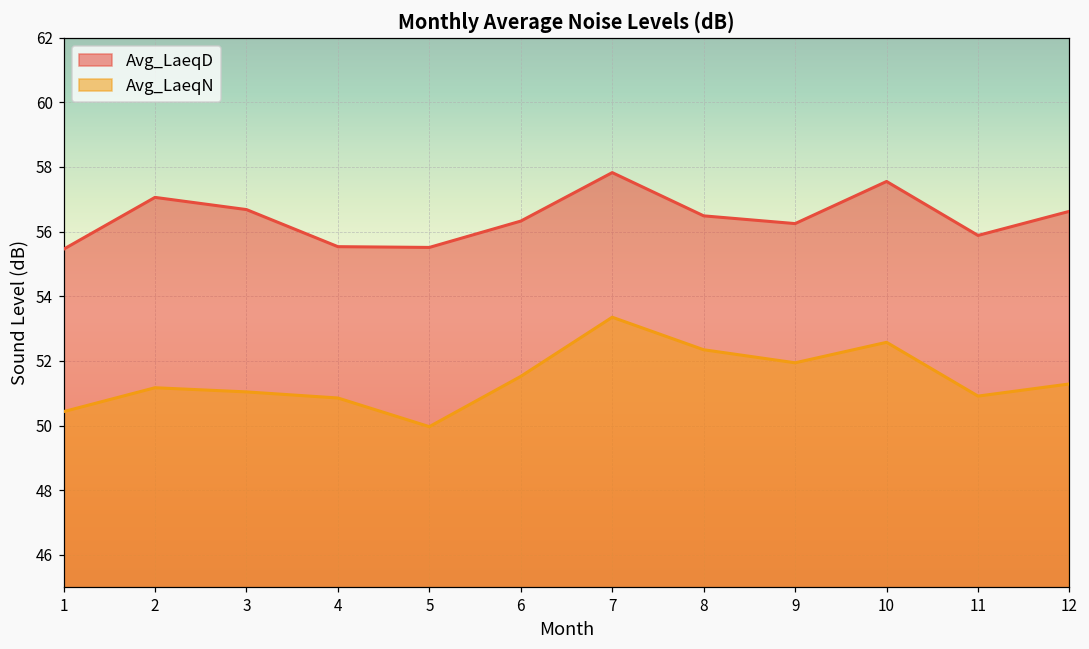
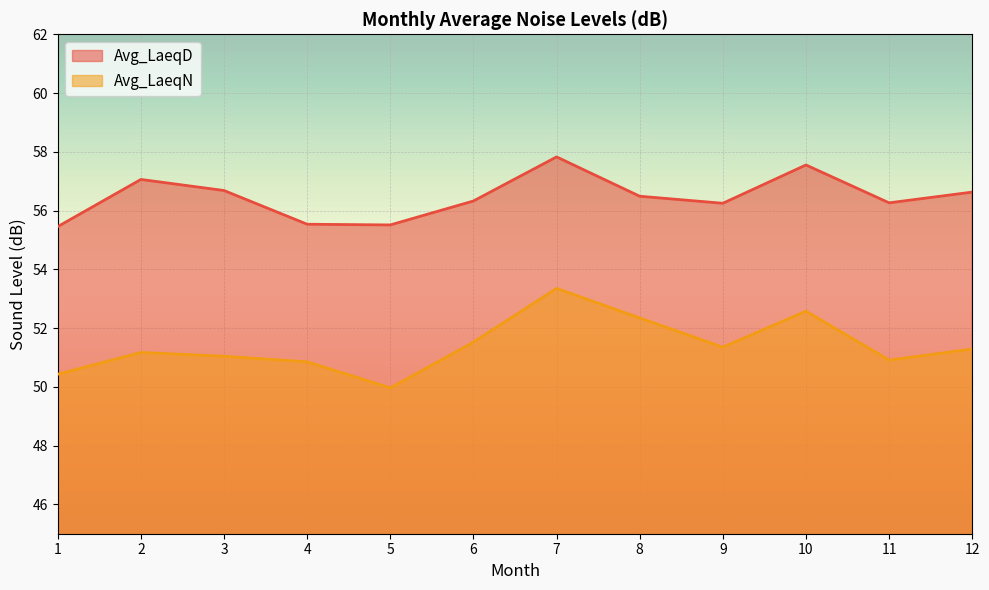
  {
    "Avg_LaeqD": {
      "1": 55.5,
      "2": 57.1,
      "3": 56.7,
      "4": 55.5,
      "5": 55.5,
      "6": 56.3,
      "7": 57.8,
      "8": 56.5,
      "9": 56.2,
      "10": 57.6,
-     "11": 55.9,
+     "11": 56.3,
      "12": 56.6
    },
    "Avg_LaeqN": {
      "1": 50.4,
      "2": 51.2,
      "3": 51.0,
      "4": 50.9,
      "5": 50.0,
      "6": 51.5,
      "7": 53.4,
      "8": 52.3,
-     "9": 51.9,
+     "9": 51.3,
      "10": 52.6,
      "11": 50.9,
      "12": 51.3
    }
  }
